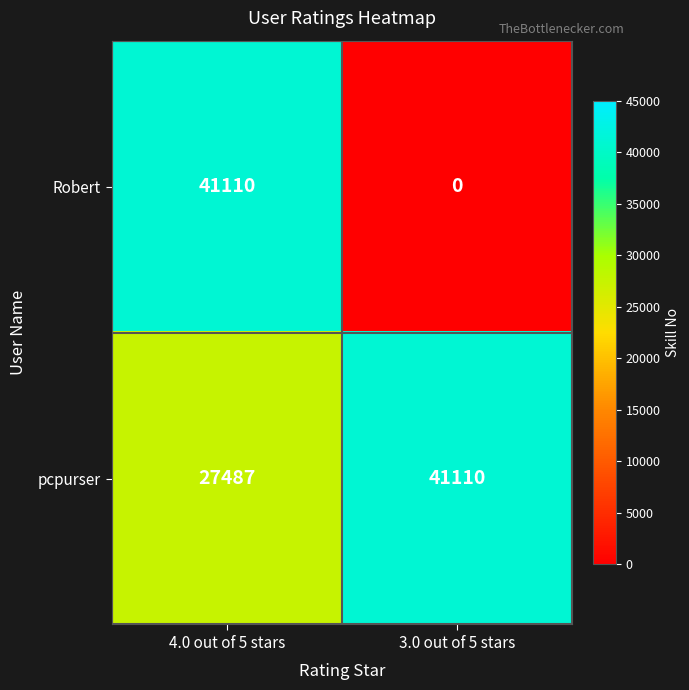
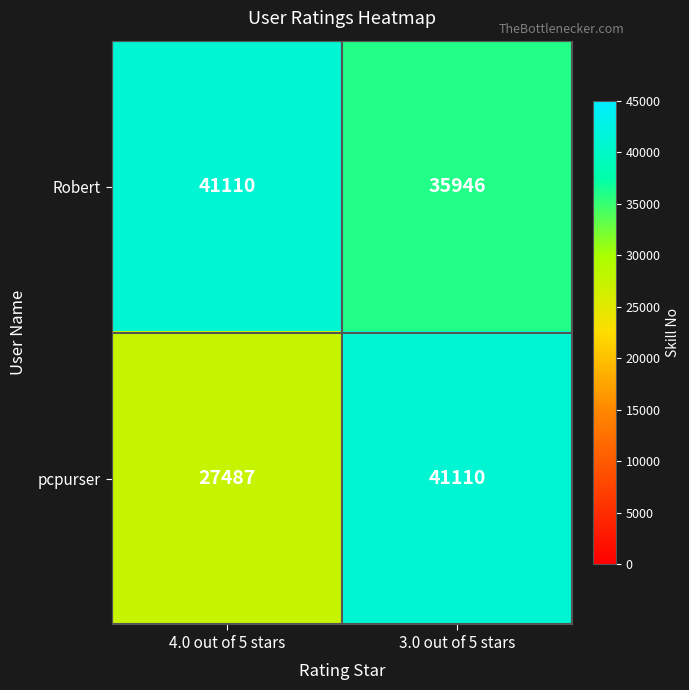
  {
    "Robert": {
      "4.0 out of 5 stars": 41110,
-     "3.0 out of 5 stars": 0
+     "3.0 out of 5 stars": 35946
    },
    "pcpurser": {
      "4.0 out of 5 stars": 27487,
      "3.0 out of 5 stars": 41110
    }
  }
